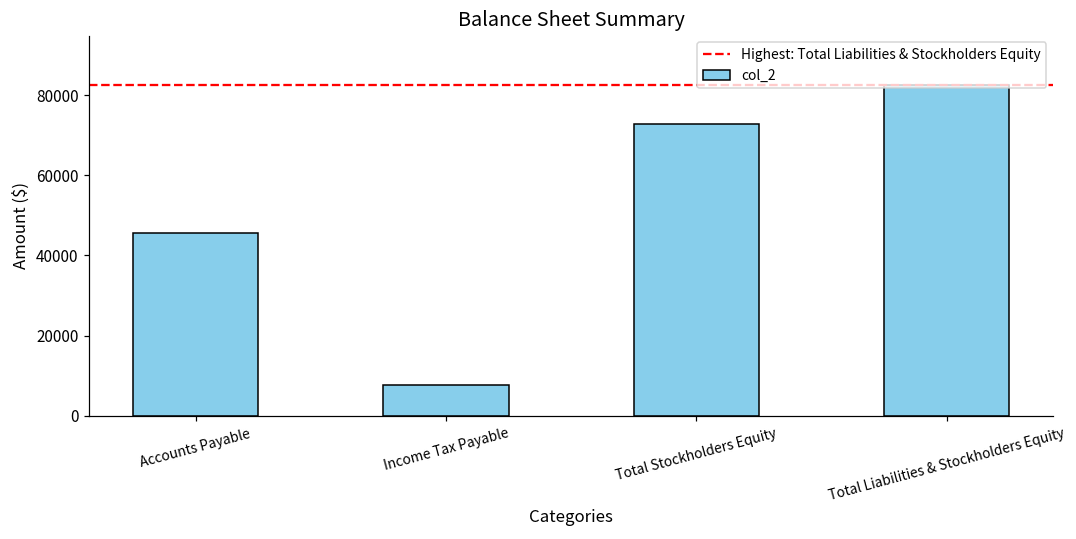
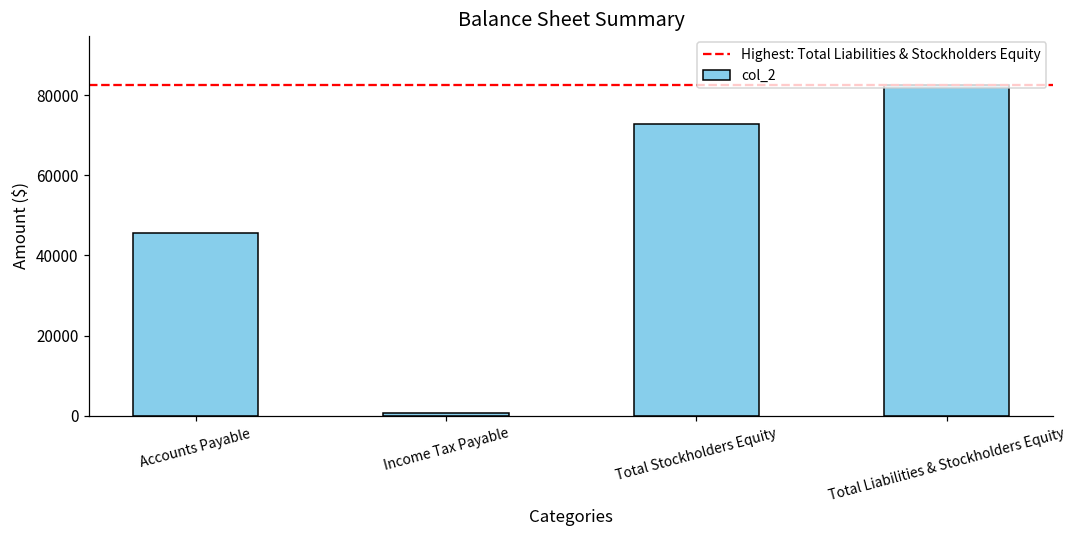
  {
    "Accounts Payable": 46000,
-   "Income Tax Payable": 8000,
+   "Income Tax Payable": 1000,
    "Total Stockholders Equity": 73000
  }
